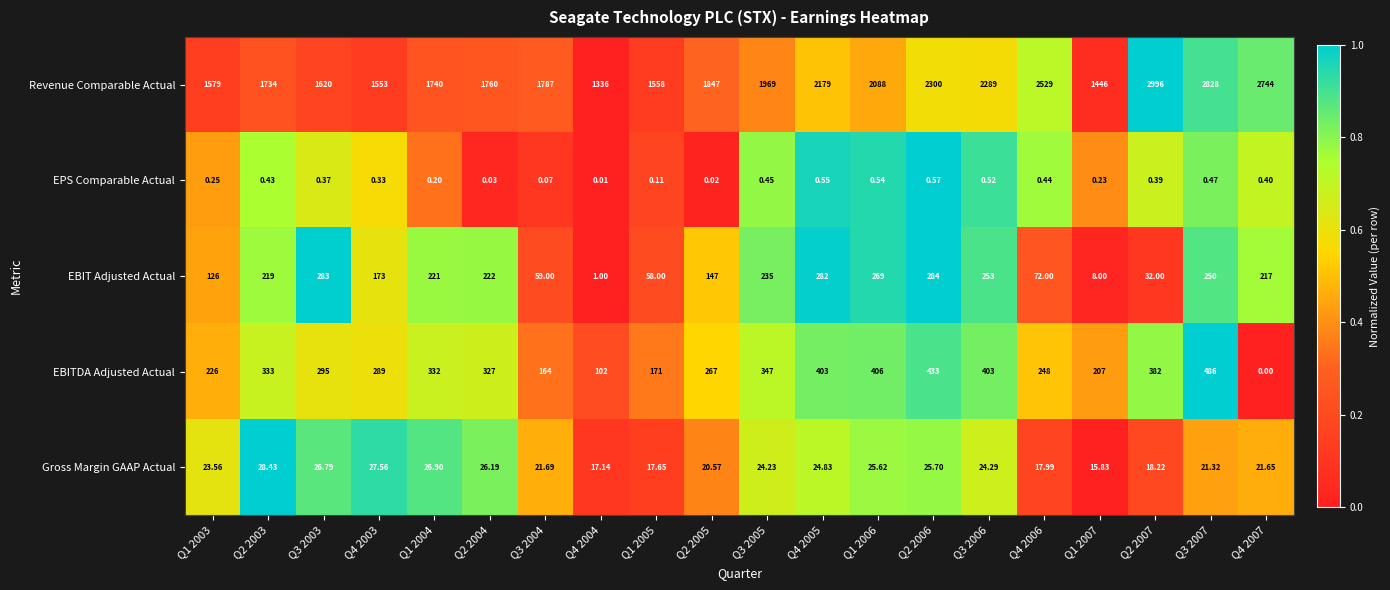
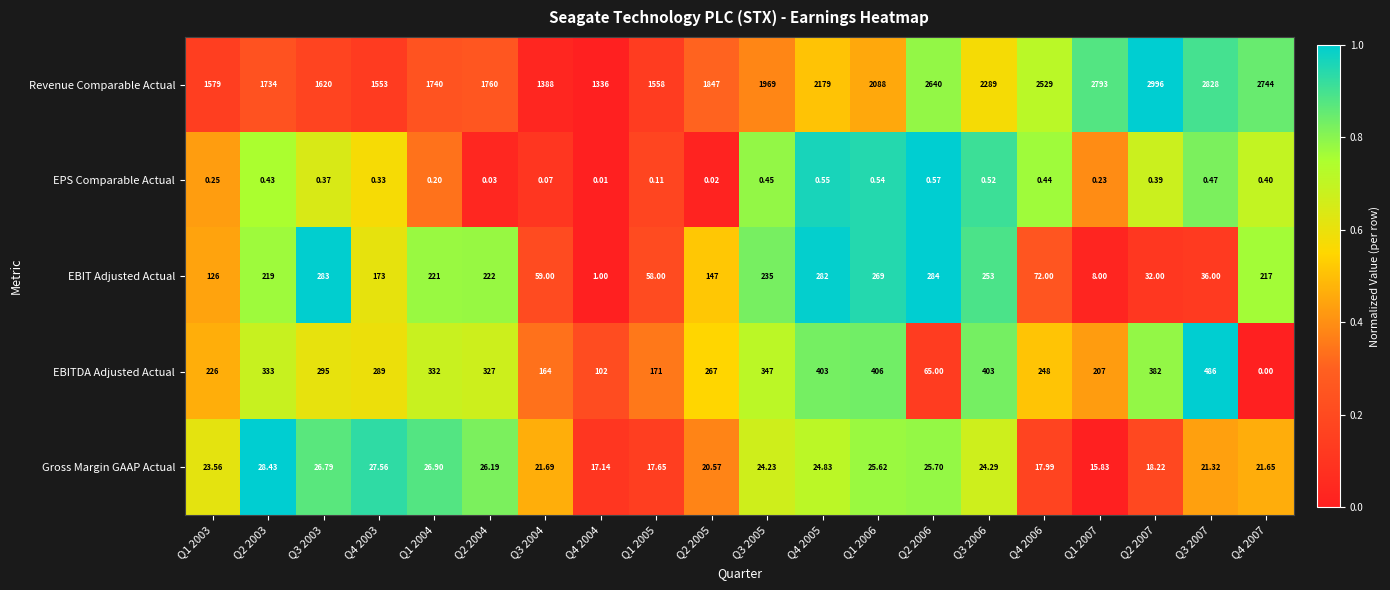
  {
    "Revenue Comparable Actual": {
      "Q1 2003": 1579,
      "Q2 2003": 1734,
      "Q3 2003": 1620,
      "Q4 2003": 1553,
      "Q1 2004": 1740,
      "Q2 2004": 1760,
-     "Q3 2004": 1787,
+     "Q3 2004": 1388,
      "Q4 2004": 1336,
      "Q1 2005": 1558,
      "Q2 2005": 1847,
      "Q3 2005": 1969,
      "Q4 2005": 2179,
      "Q1 2006": 2088,
-     "Q2 2006": 2300,
+     "Q2 2006": 2640,
      "Q3 2006": 2289,
      "Q4 2006": 2529,
-     "Q1 2007": 1446,
+     "Q1 2007": 2793,
      "Q2 2007": 2996,
      "Q3 2007": 2828,
      "Q4 2007": 2744
    },
    "EPS Comparable Actual": {
      "Q1 2003": 0.25,
      "Q2 2003": 0.43,
      "Q3 2003": 0.37,
      "Q4 2003": 0.33,
      "Q1 2004": 0.20,
      "Q2 2004": 0.03,
      "Q3 2004": 0.07,
      "Q4 2004": 0.01,
      "Q1 2005": 0.11,
      "Q2 2005": 0.02,
      "Q3 2005": 0.45,
      "Q4 2005": 0.55,
      "Q1 2006": 0.54,
      "Q2 2006": 0.57,
      "Q3 2006": 0.52,
      "Q4 2006": 0.44,
      "Q1 2007": 0.23,
      "Q2 2007": 0.39,
      "Q3 2007": 0.47,
      "Q4 2007": 0.40
    },
    "EBIT Adjusted Actual": {
      "Q1 2003": 126,
      "Q2 2003": 219,
      "Q3 2003": 283,
      "Q4 2003": 173,
      "Q1 2004": 221,
      "Q2 2004": 222,
      "Q3 2004": 59.00,
      "Q4 2004": 1.00,
      "Q1 2005": 58.00,
      "Q2 2005": 147,
      "Q3 2005": 235,
      "Q4 2005": 282,
      "Q1 2006": 269,
      "Q2 2006": 284,
      "Q3 2006": 253,
      "Q4 2006": 72.00,
      "Q1 2007": 8.00,
      "Q2 2007": 32.00,
-     "Q3 2007": 250,
+     "Q3 2007": 36.00,
      "Q4 2007": 217
    },
    "EBITDA Adjusted Actual": {
      "Q1 2003": 226,
      "Q2 2003": 333,
      "Q3 2003": 295,
      "Q4 2003": 289,
      "Q1 2004": 332,
      "Q2 2004": 327,
      "Q3 2004": 164,
      "Q4 2004": 102,
      "Q1 2005": 171,
      "Q2 2005": 267,
      "Q3 2005": 347,
      "Q4 2005": 403,
      "Q1 2006": 406,
-     "Q2 2006": 433,
+     "Q2 2006": 65.00,
      "Q3 2006": 403,
      "Q4 2006": 248,
      "Q1 2007": 207,
      "Q2 2007": 382,
      "Q3 2007": 486,
      "Q4 2007": 0.00
    },
    "Gross Margin GAAP Actual": {
      "Q1 2003": 23.56,
      "Q2 2003": 28.43,
      "Q3 2003": 26.79,
      "Q4 2003": 27.56,
      "Q1 2004": 26.90,
      "Q2 2004": 26.19,
      "Q3 2004": 21.69,
      "Q4 2004": 17.14,
      "Q1 2005": 17.65,
      "Q2 2005": 20.57,
      "Q3 2005": 24.23,
      "Q4 2005": 24.83,
      "Q1 2006": 25.62,
      "Q2 2006": 25.70,
      "Q3 2006": 24.29,
      "Q4 2006": 17.99,
      "Q1 2007": 15.83,
      "Q2 2007": 18.22,
      "Q3 2007": 21.32,
      "Q4 2007": 21.65
    }
  }
